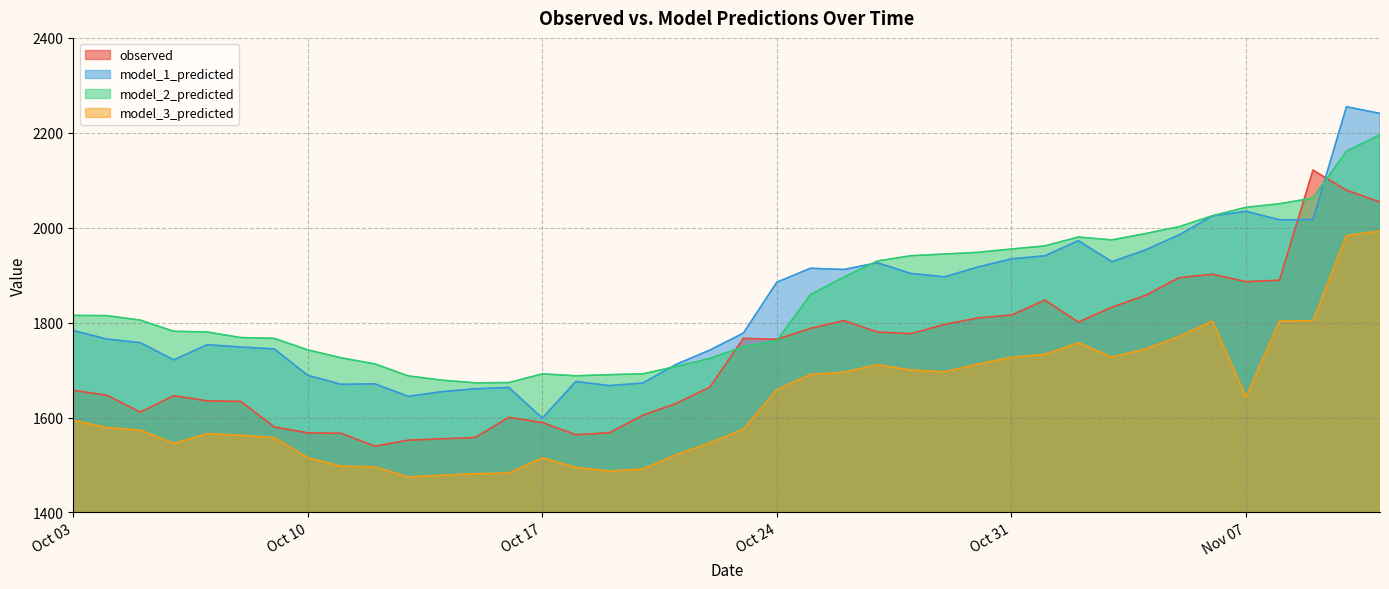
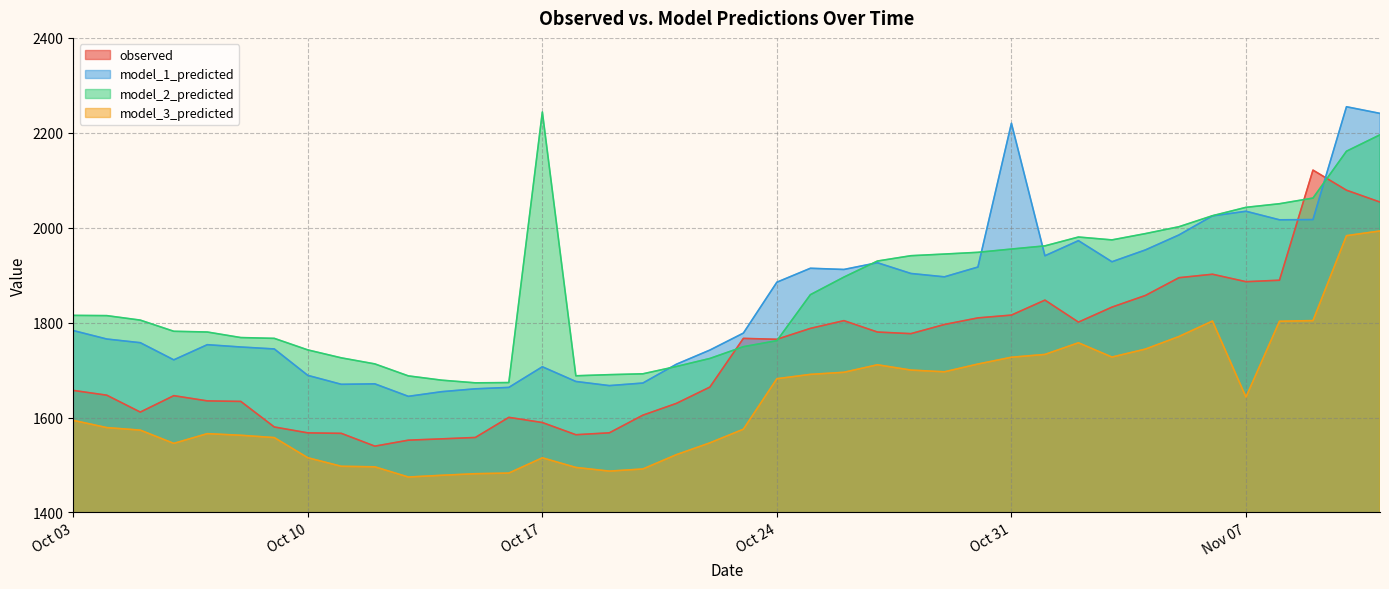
  {
    "observed": {
      "Oct 03": 1660,
      "Oct 10": 1570,
      "Oct 17": 1590,
      "Oct 31": 1820,
      "Nov 07": 1890
    },
    "model_1_predicted": {
      "Oct 03": 1780,
      "Oct 10": 1690,
-     "Oct 17": 1600,
+     "Oct 17": 1710,
      "Oct 24": 1890,
-     "Oct 31": 1930,
+     "Oct 31": 2220,
      "Nov 07": 2030
    },
    "model_2_predicted": {
      "Oct 03": 1820,
      "Oct 10": 1740,
-     "Oct 17": 1690,
+     "Oct 17": 2240,
      "Oct 31": 1950,
      "Nov 07": 2040
    },
    "model_3_predicted": {
      "Oct 03": 1590,
      "Oct 10": 1520,
      "Oct 17": 1520,
-     "Oct 24": 1660,
+     "Oct 24": 1680,
      "Oct 31": 1730,
      "Nov 07": 1640
    }
  }
